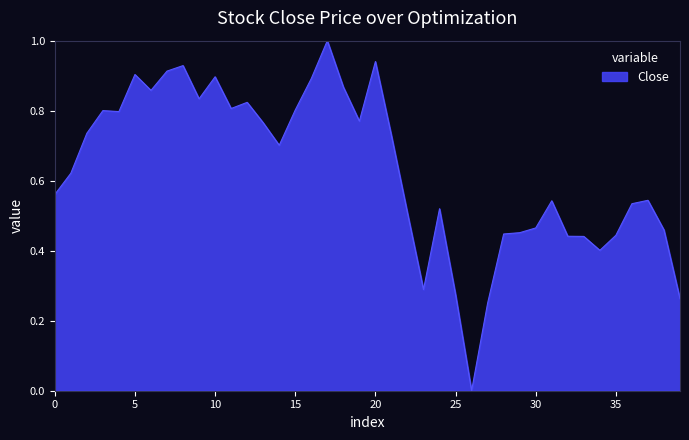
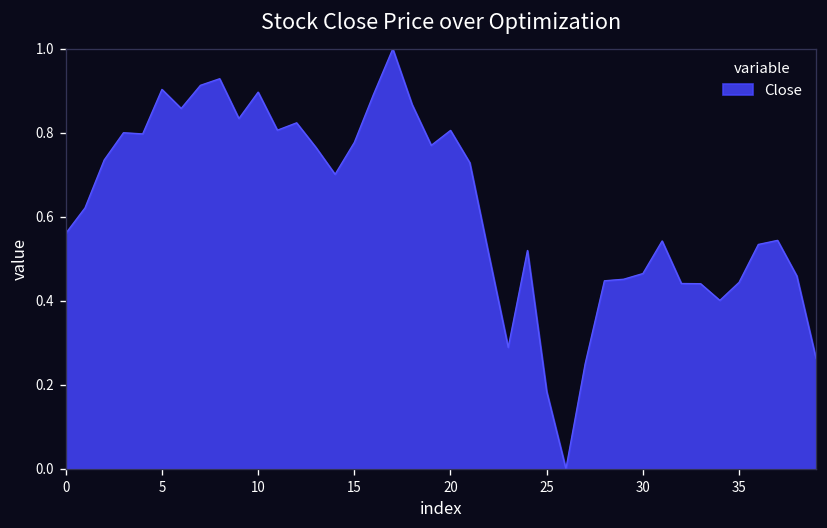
  {
    "0": 0.56,
    "5": 0.90,
    "10": 0.90,
-   "15": 0.80,
-   "20": 0.94,
-   "25": 0.27,
+   "15": 0.78,
+   "20": 0.81,
+   "25": 0.18,
    "30": 0.46,
    "35": 0.44
  }
